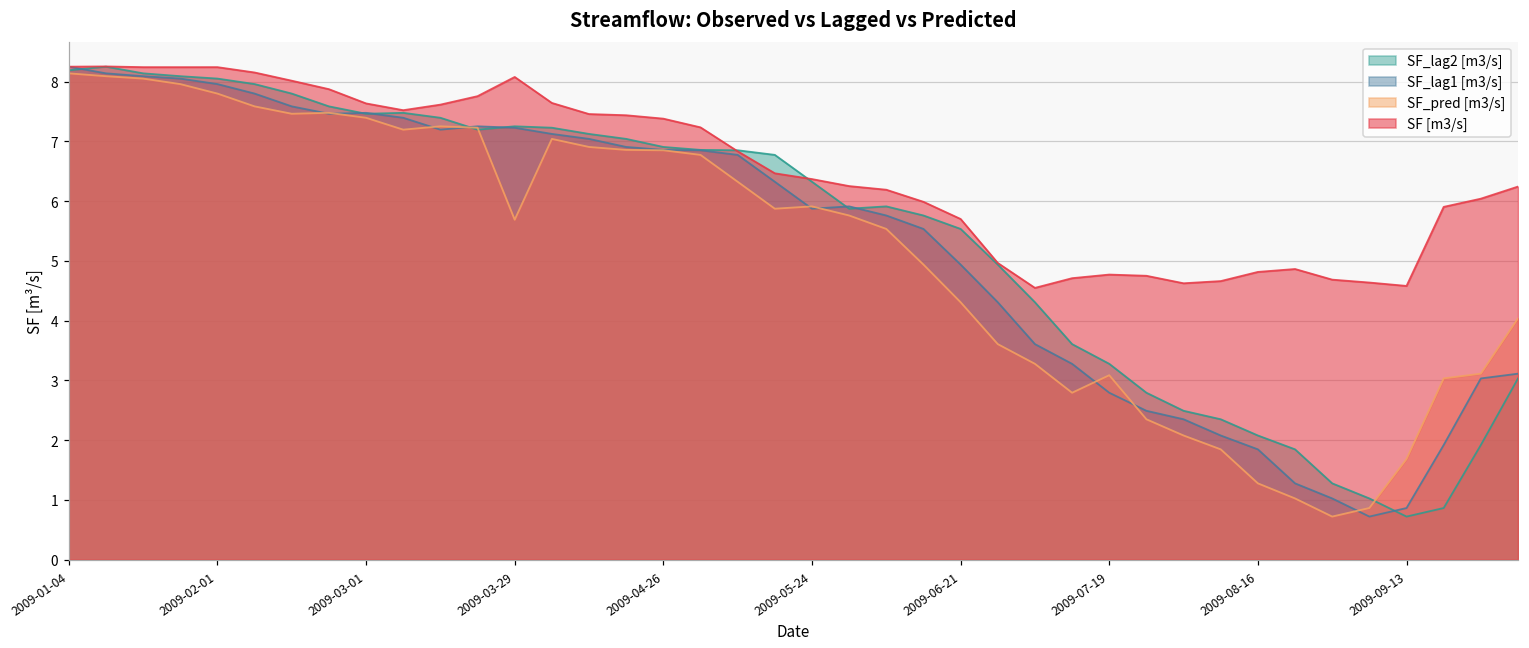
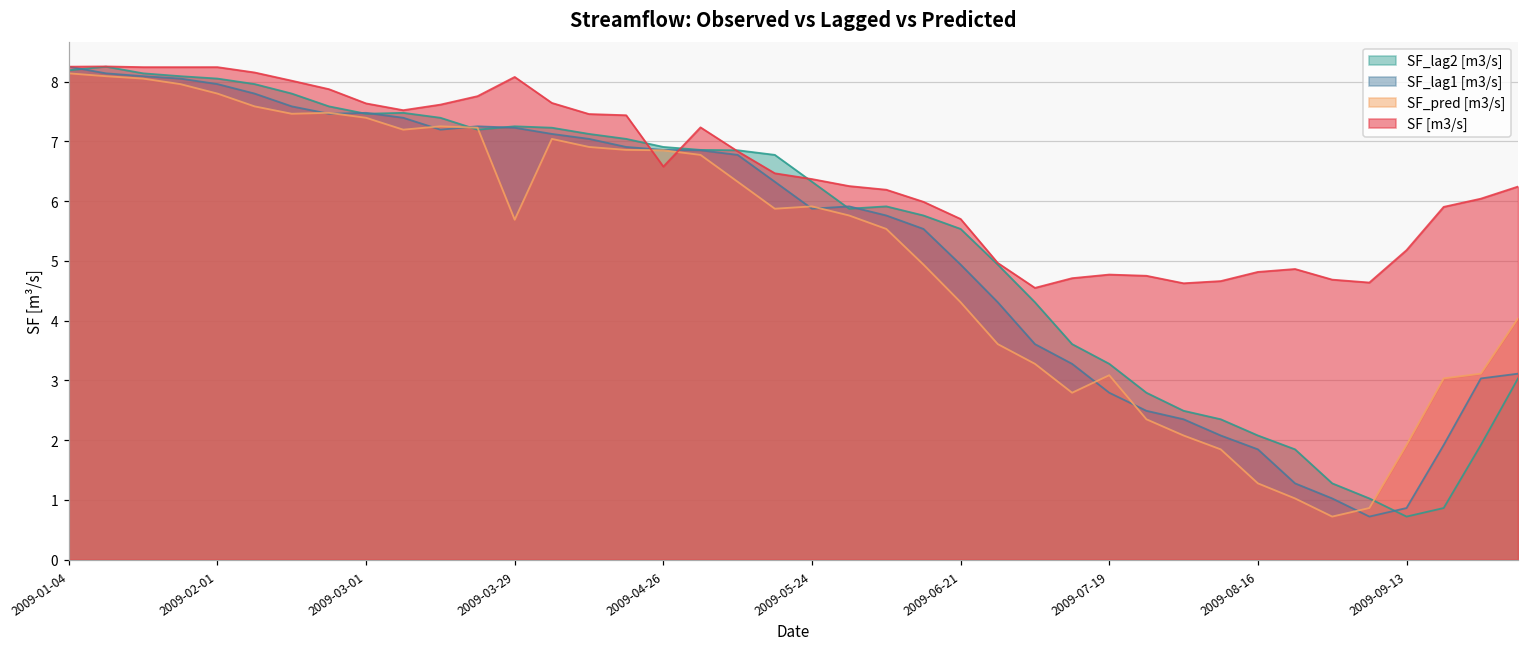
  {
    "SF_pred [m3/s]": {
      "2009-01-04": 8.1,
      "2009-02-01": 7.8,
      "2009-03-01": 7.4,
      "2009-03-29": 5.7,
      "2009-06-21": 4.3,
      "2009-07-19": 3.1,
      "2009-08-16": 1.3,
-     "2009-09-13": 1.7
+     "2009-09-13": 1.9
    },
    "SF [m3/s]": {
      "2009-02-01": 8.2,
      "2009-03-01": 7.6,
      "2009-03-29": 8.1,
-     "2009-04-26": 7.4,
+     "2009-04-26": 6.6,
      "2009-06-21": 5.7,
      "2009-07-19": 4.8,
      "2009-08-16": 4.8,
-     "2009-09-13": 4.6
+     "2009-09-13": 5.2
    }
  }
